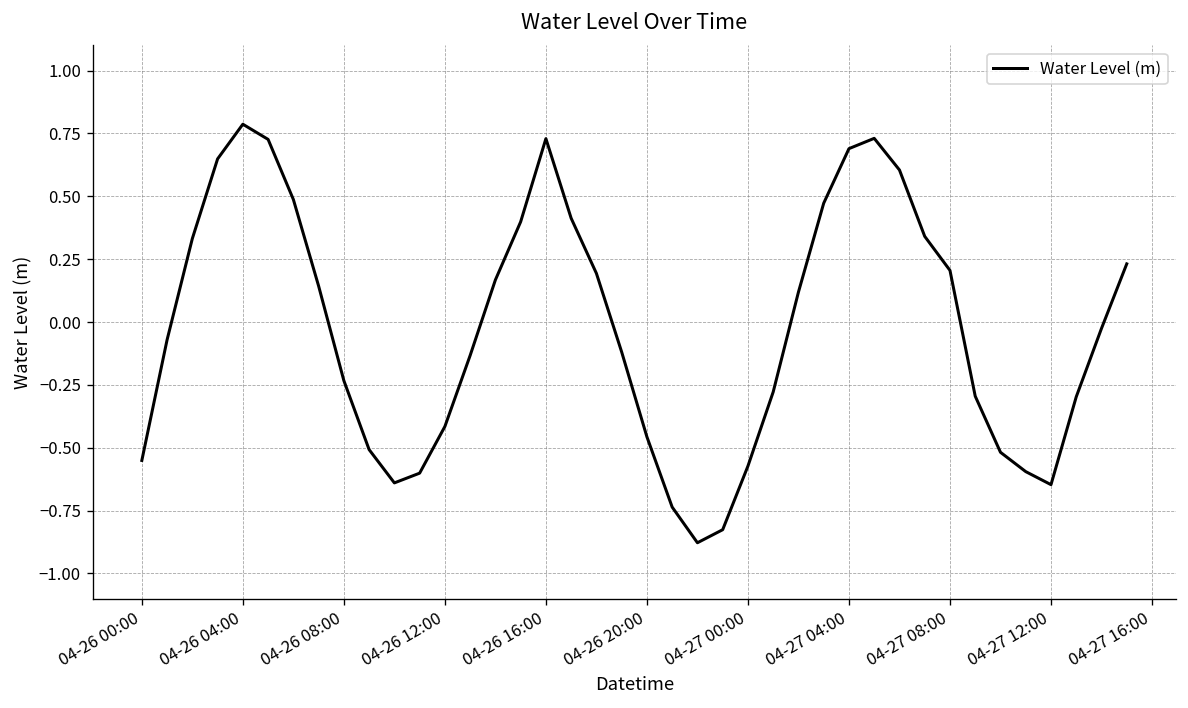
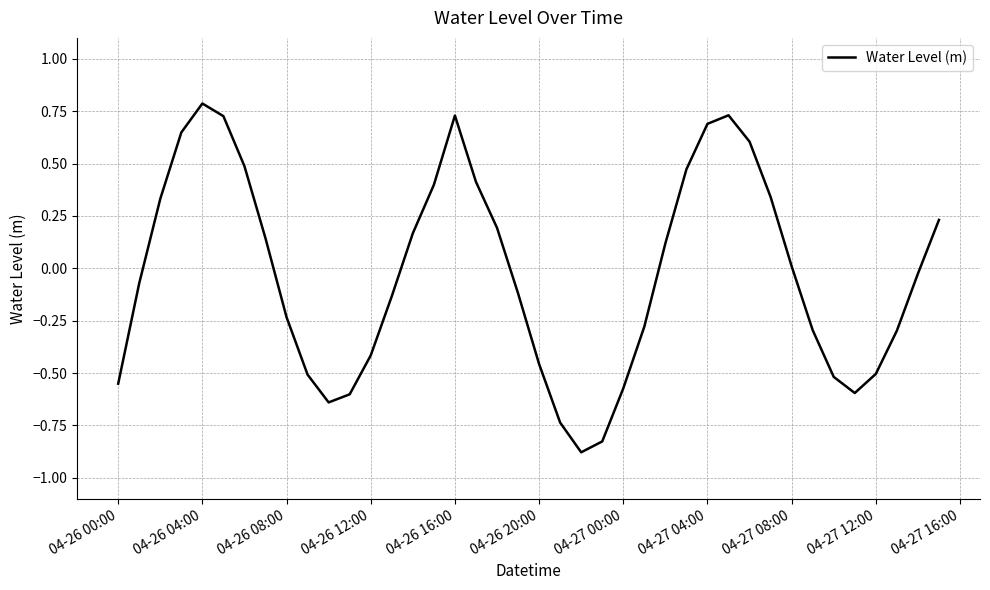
  {
    "04-26 00:00": -0.55,
    "04-26 04:00": 0.79,
    "04-26 08:00": -0.23,
    "04-26 12:00": -0.42,
    "04-26 16:00": 0.73,
    "04-26 20:00": -0.46,
    "04-27 00:00": -0.57,
    "04-27 04:00": 0.69,
-   "04-27 08:00": 0.21,
-   "04-27 12:00": -0.65
+   "04-27 08:00": 0.01,
+   "04-27 12:00": -0.50
  }
